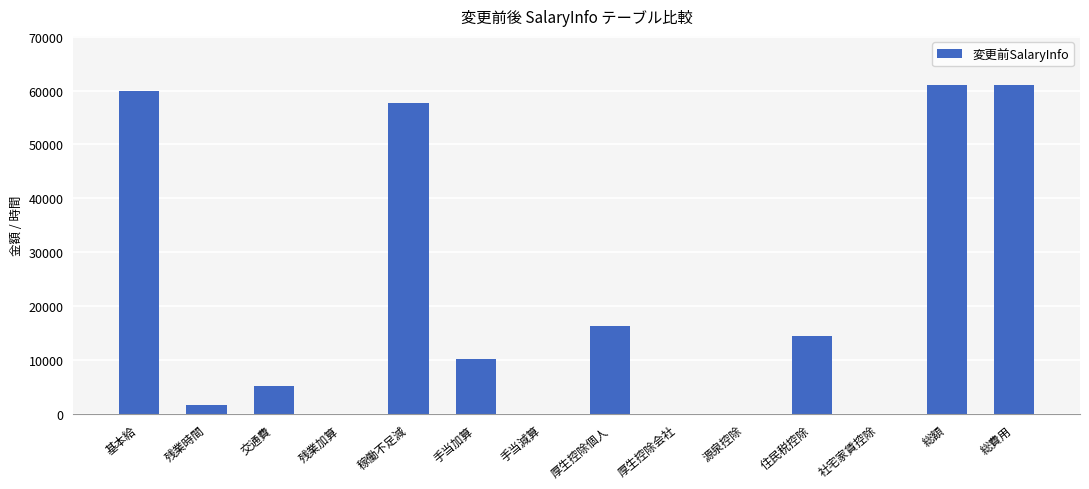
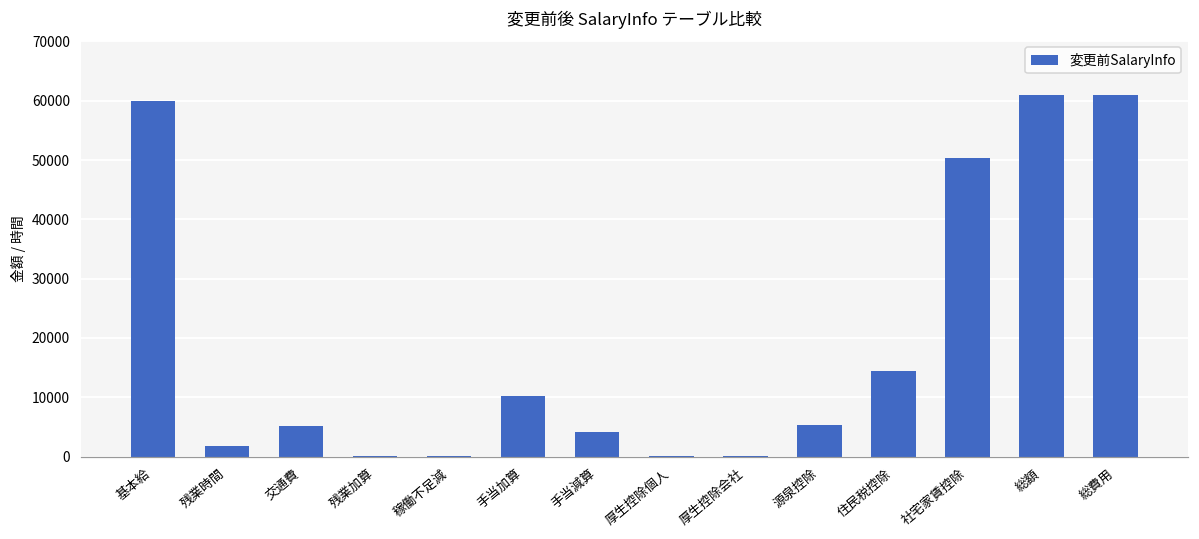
  {
    "基本給": 60000,
    "残業時間": 2000,
    "交通費": 5000,
-   "稼働不足減": 58000,
+   "稼働不足減": 0,
    "手当加算": 10000,
-   "手当減算": 0,
-   "厚生控除個人": 16000,
-   "源泉控除": 0,
+   "手当減算": 4000,
+   "厚生控除個人": 0,
+   "源泉控除": 5000,
    "住民税控除": 14000,
-   "社宅家賃控除": 0,
+   "社宅家賃控除": 50000,
    "総額": 61000,
    "総費用": 61000
  }
